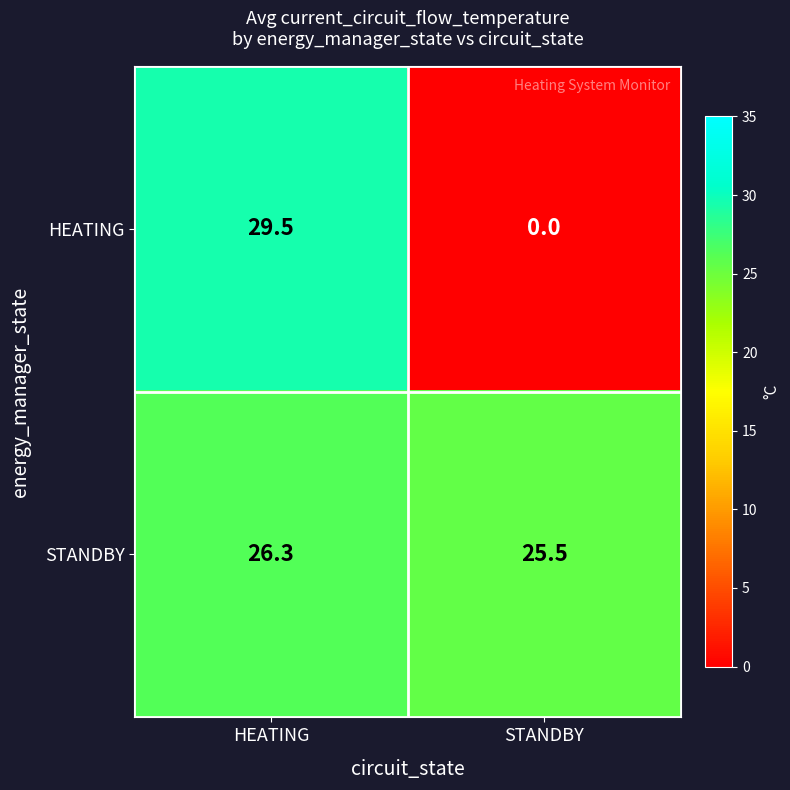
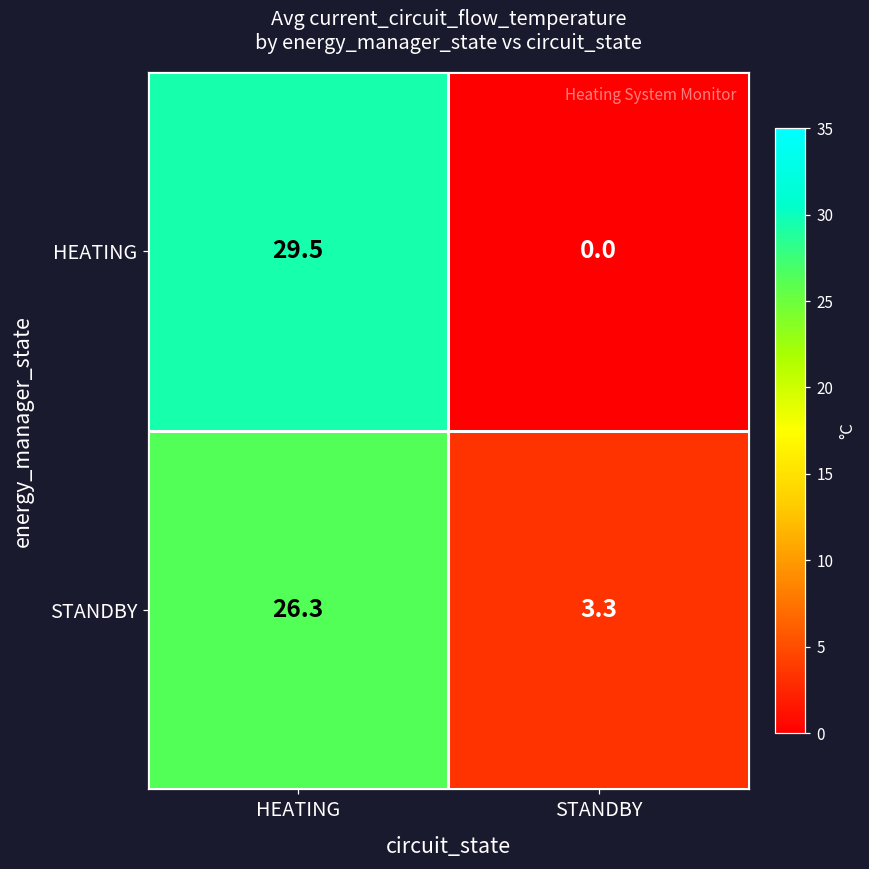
  {
    "HEATING": {
      "HEATING": 29.5
    },
    "STANDBY": {
      "HEATING": 26.3,
-     "STANDBY": 25.5
+     "STANDBY": 3.3
    }
  }
